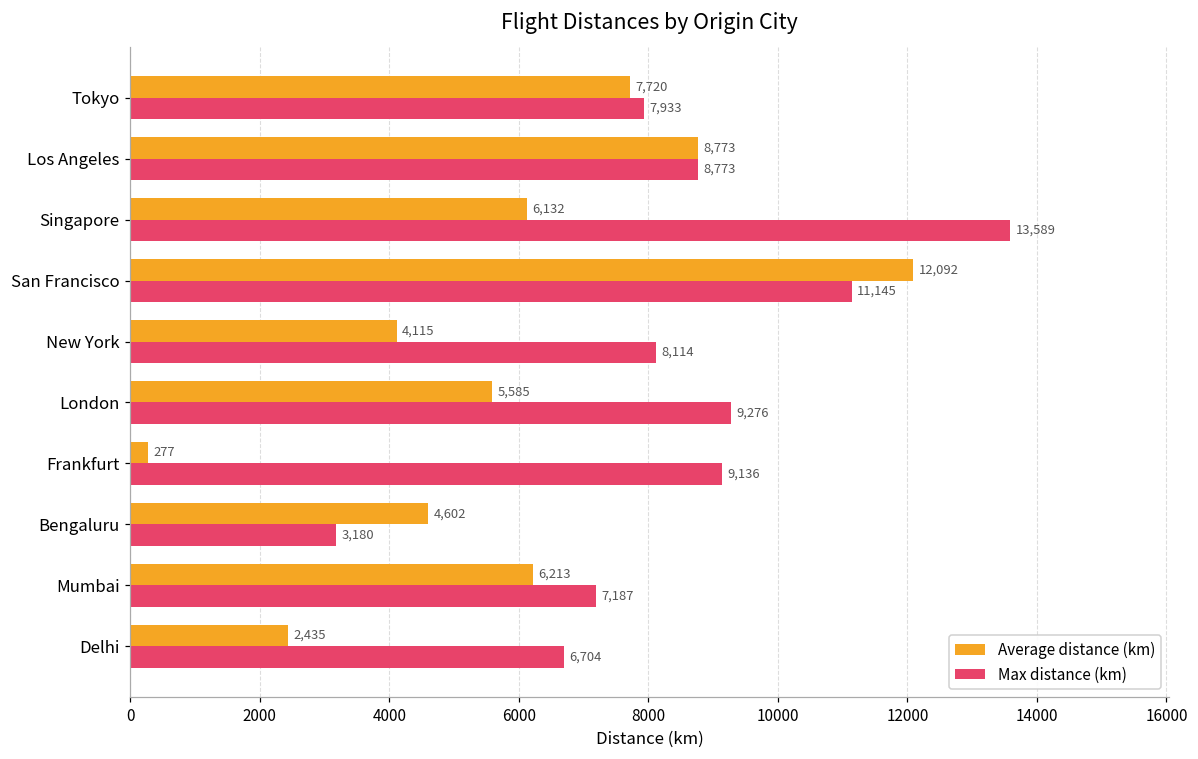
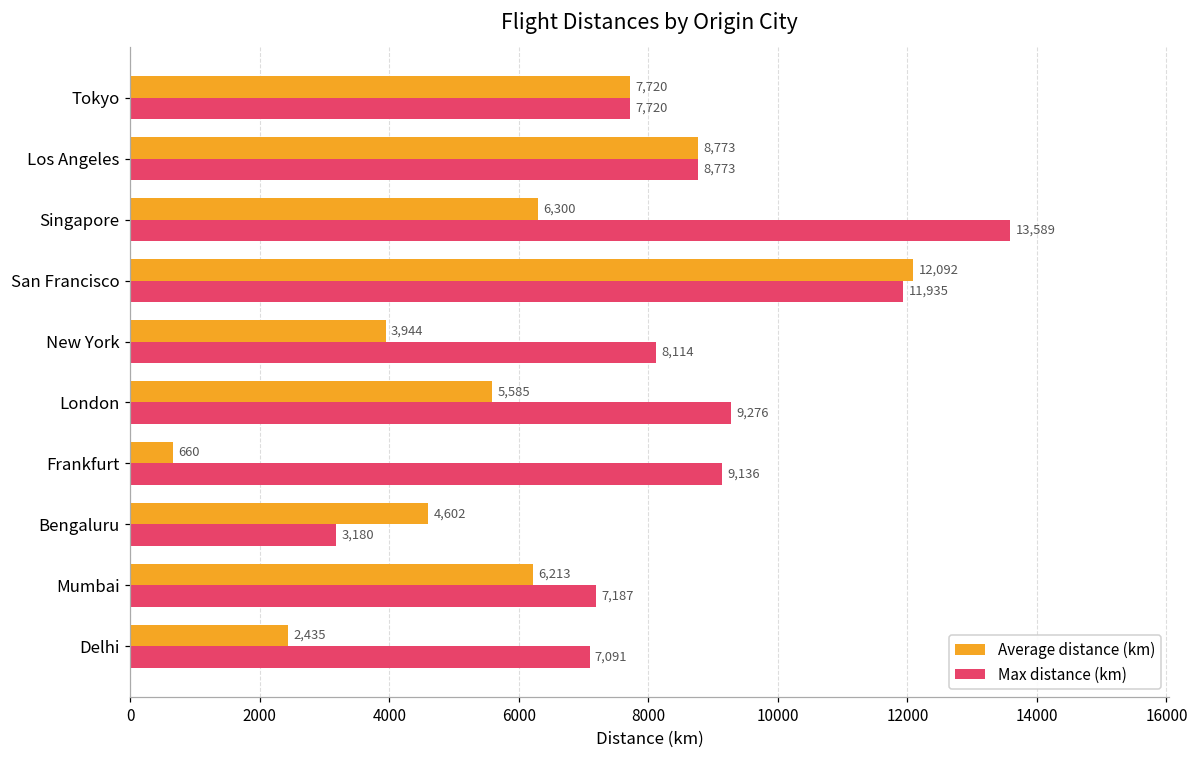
  {
    "Average distance (km)": {
      "Tokyo": "7,720",
      "Los Angeles": "8,773",
-     "Singapore": "6,132",
+     "Singapore": "6,300",
      "San Francisco": "12,092",
-     "New York": "4,115",
+     "New York": "3,944",
      "London": "5,585",
-     "Frankfurt": "277",
+     "Frankfurt": "660",
      "Bengaluru": "4,602",
      "Mumbai": "6,213",
      "Delhi": "2,435"
    },
    "Max distance (km)": {
-     "Tokyo": "7,933",
+     "Tokyo": "7,720",
      "Los Angeles": "8,773",
      "Singapore": "13,589",
-     "San Francisco": "11,145",
+     "San Francisco": "11,935",
      "New York": "8,114",
      "London": "9,276",
      "Frankfurt": "9,136",
      "Bengaluru": "3,180",
      "Mumbai": "7,187",
-     "Delhi": "6,704"
+     "Delhi": "7,091"
    }
  }
